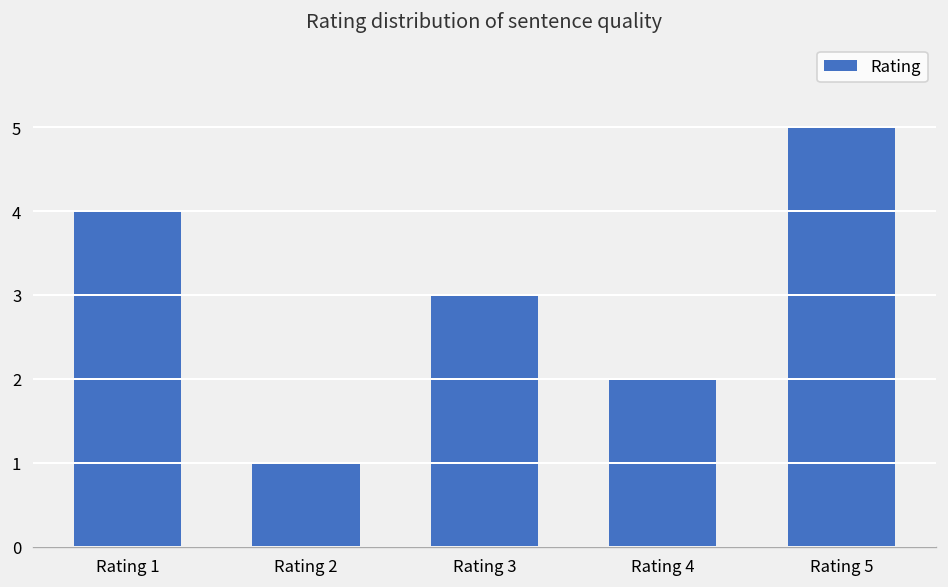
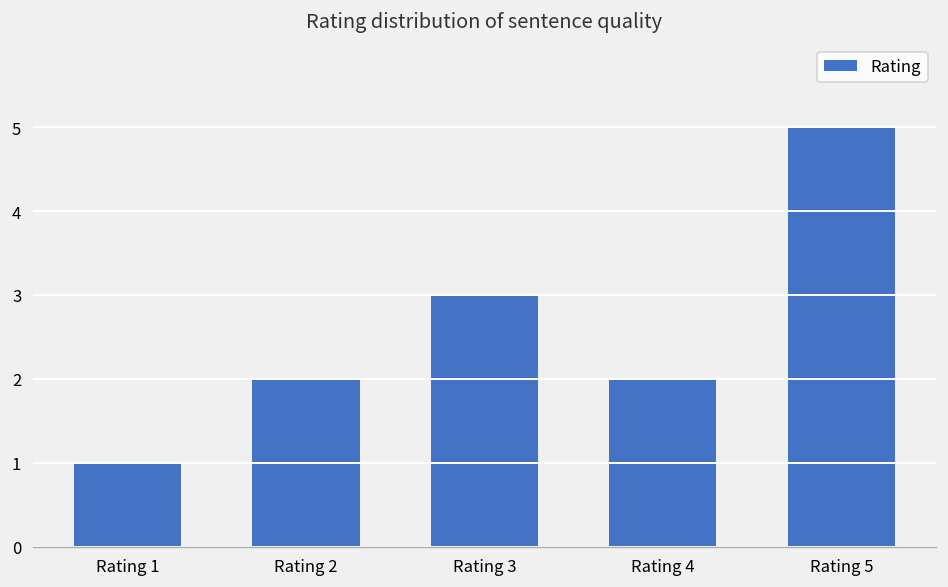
  {
-   "Rating 1": 4,
-   "Rating 2": 1,
+   "Rating 1": 1,
+   "Rating 2": 2,
    "Rating 3": 3,
    "Rating 4": 2,
    "Rating 5": 5
  }
